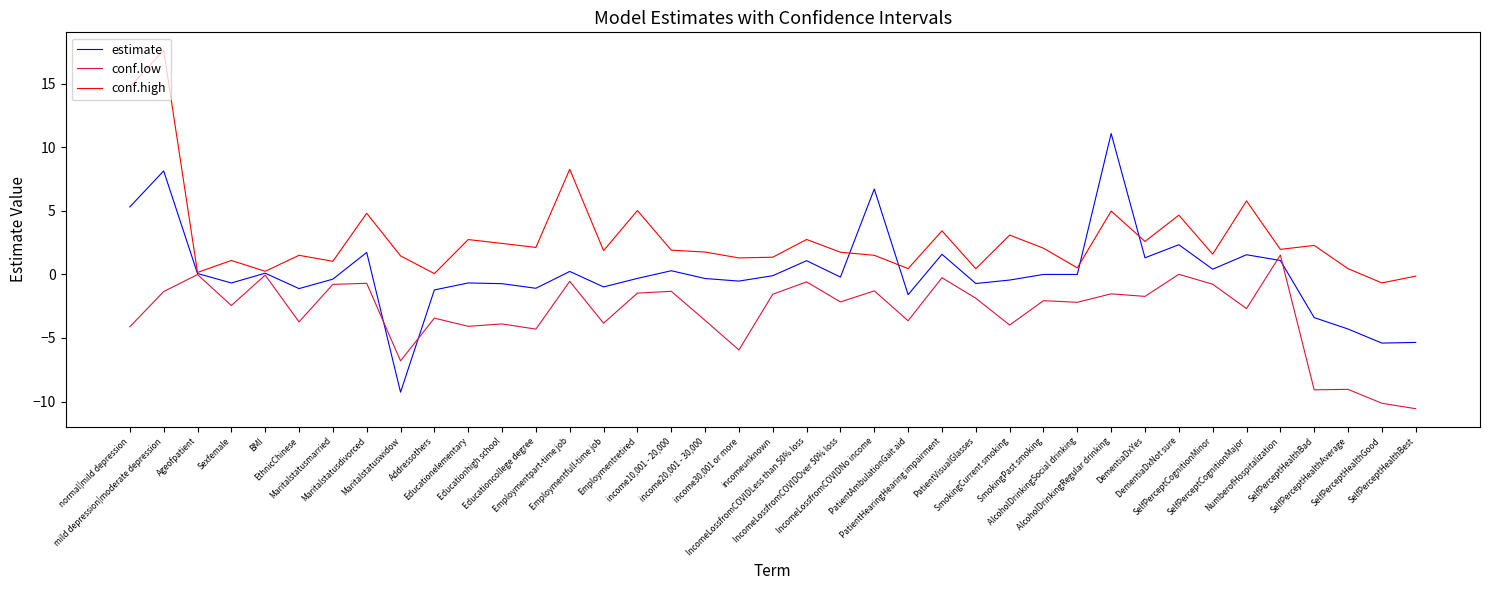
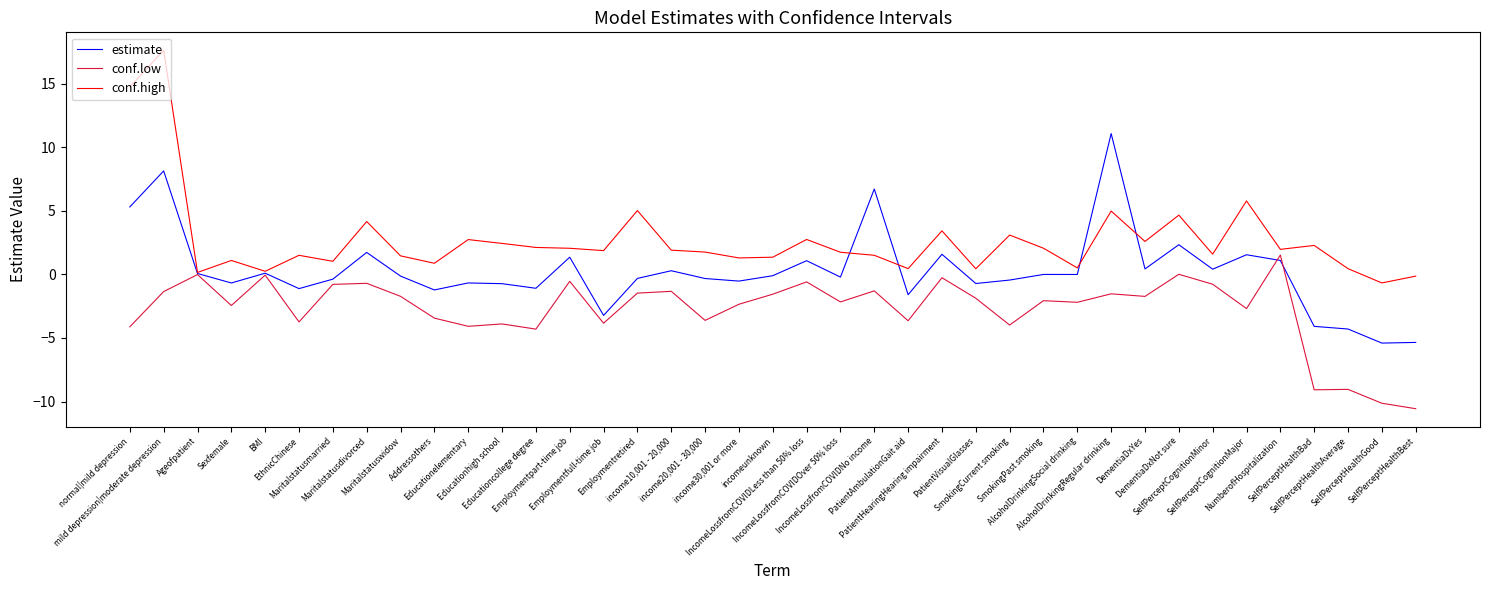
  {
    "estimate": {
      "normal|mild depression": 5.3,
      "mild depression|moderate depression": 8.2,
      "Sexfemale": -0.7,
      "EthnicChinese": -1.1,
      "Maritalstatusmarried": -0.4,
      "Maritalstatusdivorced": 1.7,
-     "Maritalstatuswidow": -9.3,
+     "Maritalstatuswidow": -0.1,
      "Addressothers": -1.2,
      "Educationelementary": -0.7,
      "Educationhigh school": -0.7,
      "Educationcollege degree": -1.1,
-     "Employmentpart-time job": 0.2,
-     "Employmentfull-time job": -1.0,
+     "Employmentpart-time job": 1.4,
+     "Employmentfull-time job": -3.2,
      "Employmentretired": -0.3,
      "income10,001 - 20,000": 0.3,
      "income20,001 - 30,000": -0.3,
      "income30,001 or more": -0.5,
      "incomeunknown": -0.1,
      "IncomeLossfromCOVIDLess than 50% loss": 1.1,
      "IncomeLossfromCOVIDOver 50% loss": -0.2,
      "IncomeLossfromCOVIDNo income": 6.7,
      "PatientAmbulationGait aid": -1.6,
      "PatientHearingHearing impairment": 1.6,
      "PatientVisualGlasses": -0.7,
      "SmokingCurrent smoking": -0.4,
      "SmokingPast smoking": 0.0,
      "AlcoholDrinkingSocial drinking": 0.0,
      "AlcoholDrinkingRegular drinking": 11.1,
-     "DementiaDxYes": 1.3,
+     "DementiaDxYes": 0.4,
      "DementiaDxNot sure": 2.3,
      "SelfPerceptCognitionMinor": 0.4,
      "SelfPerceptCognitionMajor": 1.6,
      "NumberofHospitalization": 1.1,
-     "SelfPerceptHealthBad": -3.4,
+     "SelfPerceptHealthBad": -4.1,
      "SelfPerceptHealthAverage": -4.3,
      "SelfPerceptHealthGood": -5.4,
      "SelfPerceptHealthBest": -5.3
    },
    "conf.low": {
      "normal|mild depression": -4.1,
      "mild depression|moderate depression": -1.3,
      "Sexfemale": -2.4,
      "EthnicChinese": -3.7,
      "Maritalstatusmarried": -0.8,
      "Maritalstatusdivorced": -0.7,
-     "Maritalstatuswidow": -6.8,
+     "Maritalstatuswidow": -1.7,
      "Addressothers": -3.4,
      "Educationelementary": -4.1,
      "Educationhigh school": -3.9,
      "Educationcollege degree": -4.3,
      "Employmentpart-time job": -0.5,
      "Employmentfull-time job": -3.8,
      "Employmentretired": -1.5,
      "income10,001 - 20,000": -1.3,
      "income20,001 - 30,000": -3.6,
-     "income30,001 or more": -5.9,
+     "income30,001 or more": -2.3,
      "incomeunknown": -1.6,
      "IncomeLossfromCOVIDLess than 50% loss": -0.6,
      "IncomeLossfromCOVIDOver 50% loss": -2.2,
      "IncomeLossfromCOVIDNo income": -1.3,
      "PatientAmbulationGait aid": -3.6,
      "PatientHearingHearing impairment": -0.3,
      "PatientVisualGlasses": -1.9,
      "SmokingCurrent smoking": -4.0,
      "SmokingPast smoking": -2.1,
      "AlcoholDrinkingSocial drinking": -2.2,
      "AlcoholDrinkingRegular drinking": -1.5,
      "DementiaDxYes": -1.7,
      "DementiaDxNot sure": 0.0,
      "SelfPerceptCognitionMinor": -0.8,
      "SelfPerceptCognitionMajor": -2.7,
      "NumberofHospitalization": 1.5,
      "SelfPerceptHealthBad": -9.1,
      "SelfPerceptHealthAverage": -9.0,
      "SelfPerceptHealthGood": -10.1,
      "SelfPerceptHealthBest": -10.6
    },
    "conf.high": {
      "Sexfemale": 1.1,
      "EthnicChinese": 1.5,
      "Maritalstatusmarried": 1.0,
-     "Maritalstatusdivorced": 4.8,
+     "Maritalstatusdivorced": 4.2,
      "Maritalstatuswidow": 1.5,
-     "Addressothers": 0.1,
+     "Addressothers": 0.9,
      "Educationelementary": 2.7,
      "Educationhigh school": 2.4,
      "Educationcollege degree": 2.1,
-     "Employmentpart-time job": 8.3,
+     "Employmentpart-time job": 2.1,
      "Employmentfull-time job": 1.9,
      "Employmentretired": 5.0,
      "income10,001 - 20,000": 1.9,
      "income20,001 - 30,000": 1.8,
      "income30,001 or more": 1.3,
      "incomeunknown": 1.4,
      "IncomeLossfromCOVIDLess than 50% loss": 2.8,
      "IncomeLossfromCOVIDOver 50% loss": 1.8,
      "IncomeLossfromCOVIDNo income": 1.5,
      "PatientAmbulationGait aid": 0.5,
      "PatientHearingHearing impairment": 3.4,
      "PatientVisualGlasses": 0.5,
      "SmokingCurrent smoking": 3.1,
      "SmokingPast smoking": 2.1,
      "AlcoholDrinkingSocial drinking": 0.5,
      "AlcoholDrinkingRegular drinking": 5.0,
      "DementiaDxYes": 2.6,
      "DementiaDxNot sure": 4.7,
      "SelfPerceptCognitionMinor": 1.6,
      "SelfPerceptCognitionMajor": 5.8,
      "NumberofHospitalization": 2.0,
      "SelfPerceptHealthBad": 2.3,
      "SelfPerceptHealthAverage": 0.5,
      "SelfPerceptHealthGood": -0.7,
      "SelfPerceptHealthBest": -0.1
    }
  }
